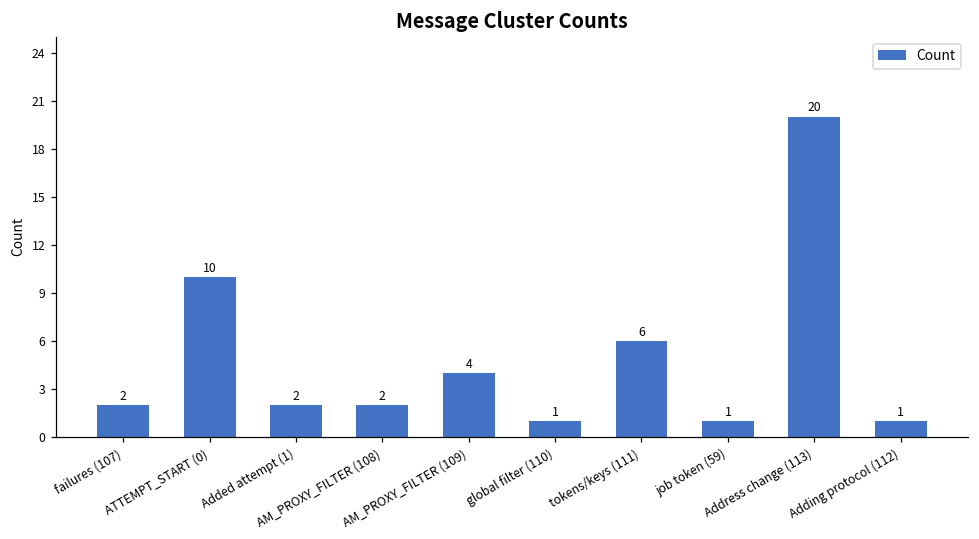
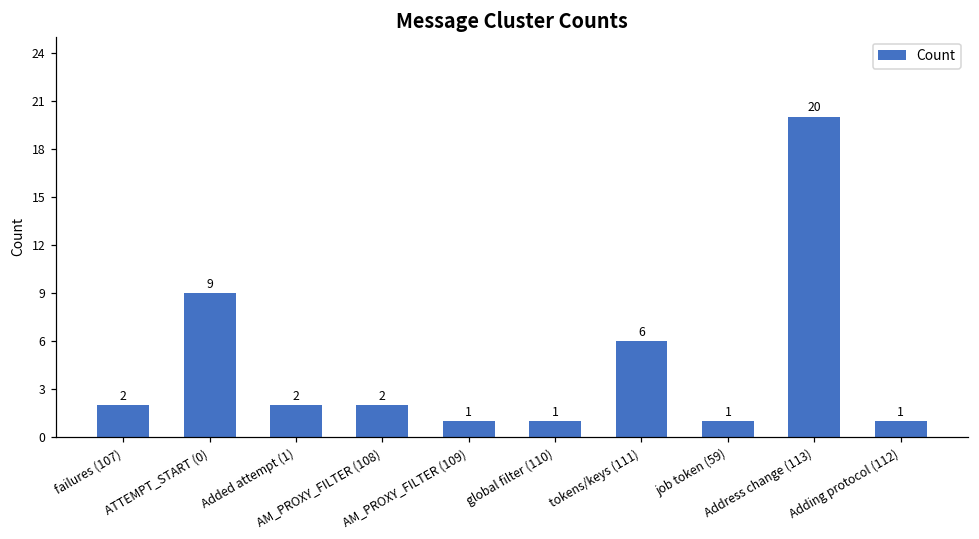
  {
    "failures (107)": 2,
-   "ATTEMPT_START (0)": 10,
+   "ATTEMPT_START (0)": 9,
    "Added attempt (1)": 2,
    "AM_PROXY_FILTER (108)": 2,
-   "AM_PROXY_FILTER (109)": 4,
+   "AM_PROXY_FILTER (109)": 1,
    "global filter (110)": 1,
    "tokens/keys (111)": 6,
    "job token (59)": 1,
    "Address change (113)": 20,
    "Adding protocol (112)": 1
  }
